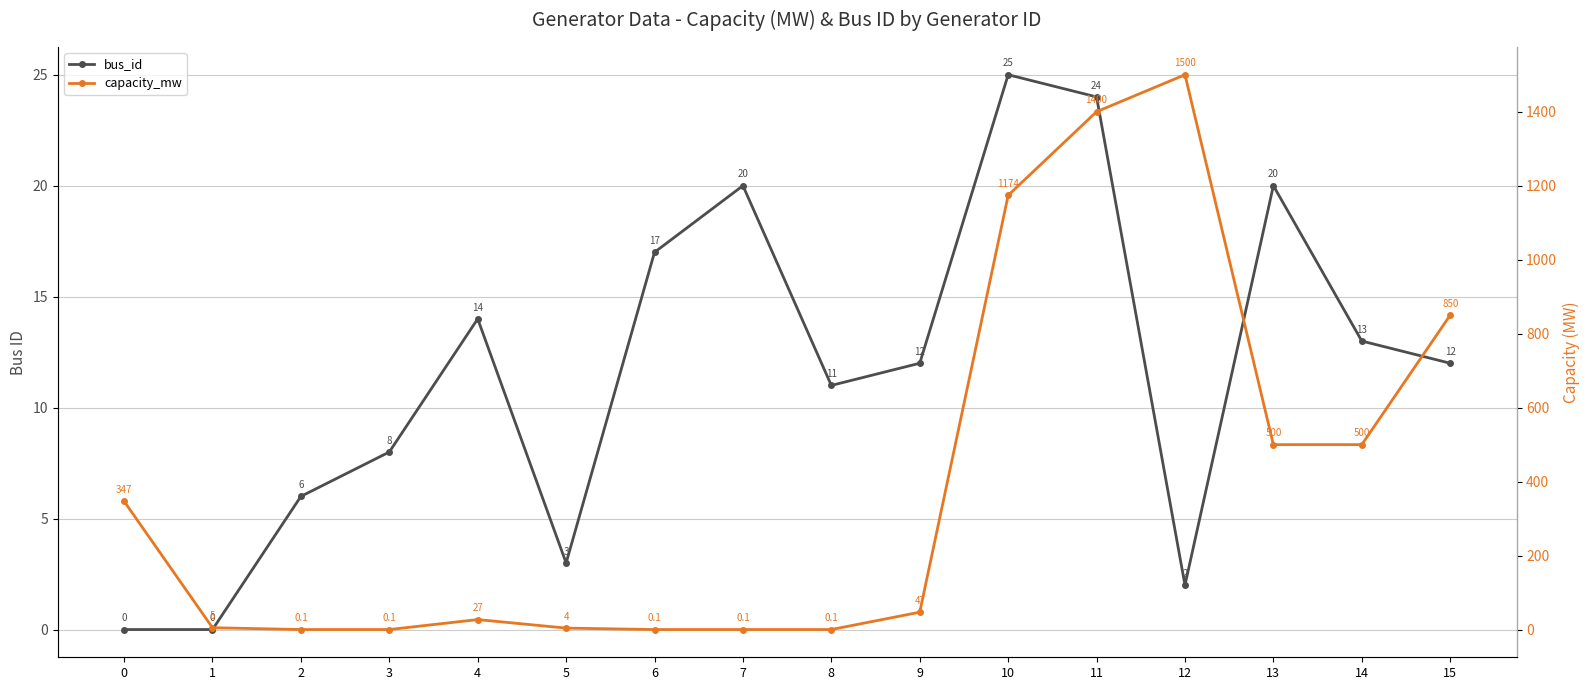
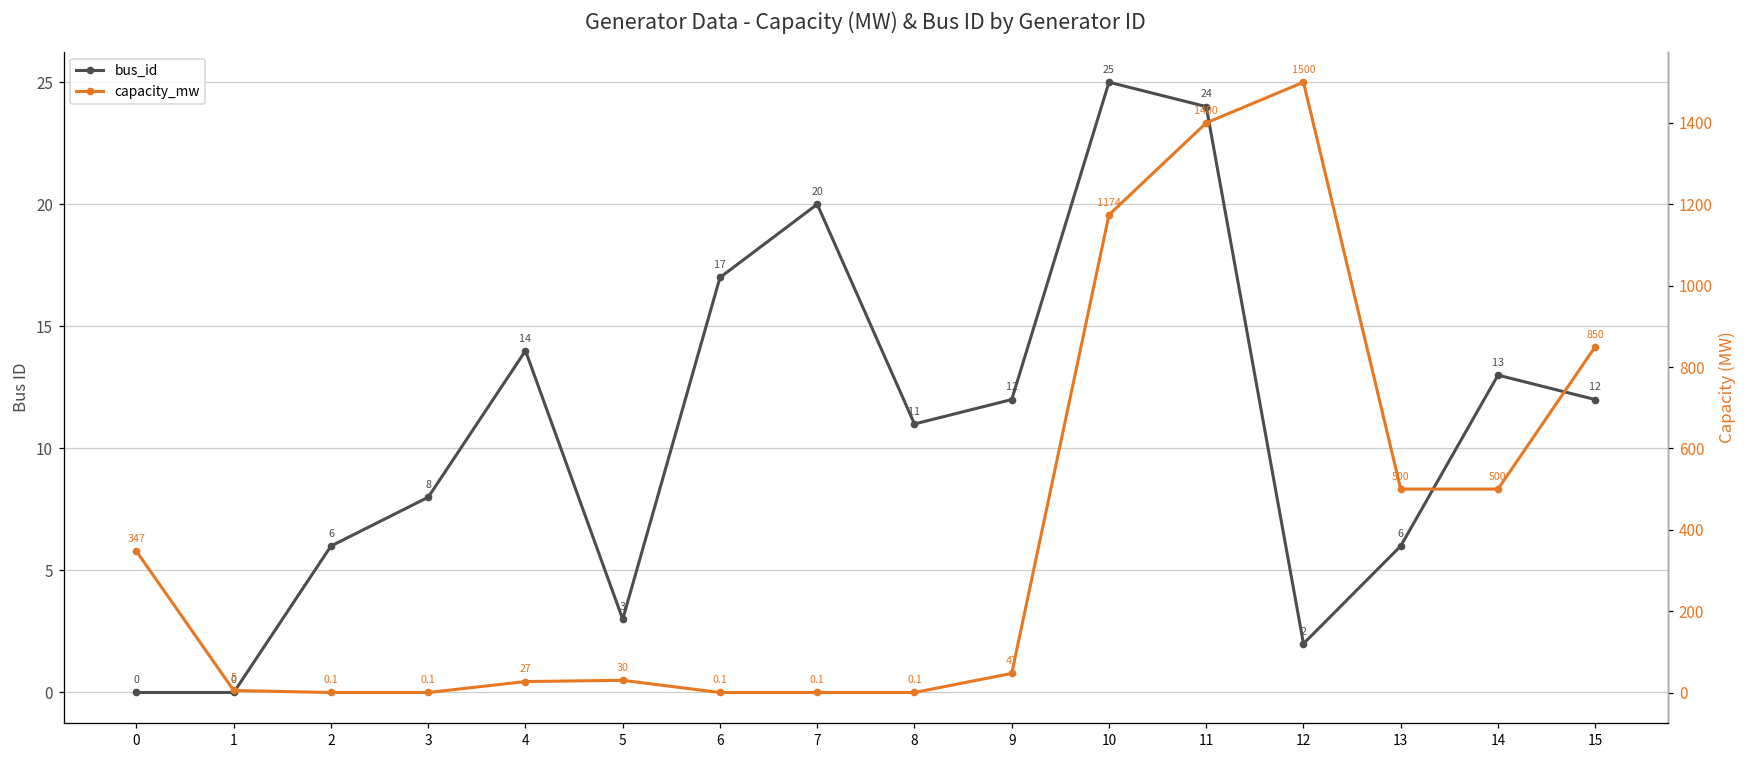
  {
    "bus_id": {
      "0": 0,
      "2": 6,
      "3": 8,
      "4": 14,
      "5": 3,
      "6": 17,
      "7": 20,
      "8": 11,
      "9": 12,
      "10": 25,
      "11": 24,
-     "13": 20,
+     "13": 6,
      "14": 13,
      "15": 12
    },
    "capacity_mw": {
      "0": 347,
      "2": 0.1,
      "3": 0.1,
      "4": 27,
-     "5": 4,
+     "5": 30,
      "6": 0.1,
      "7": 0.1,
      "8": 0.1,
      "9": 47,
      "10": 1174,
      "12": 1500,
      "13": 500,
      "14": 500,
      "15": 850
    }
  }
